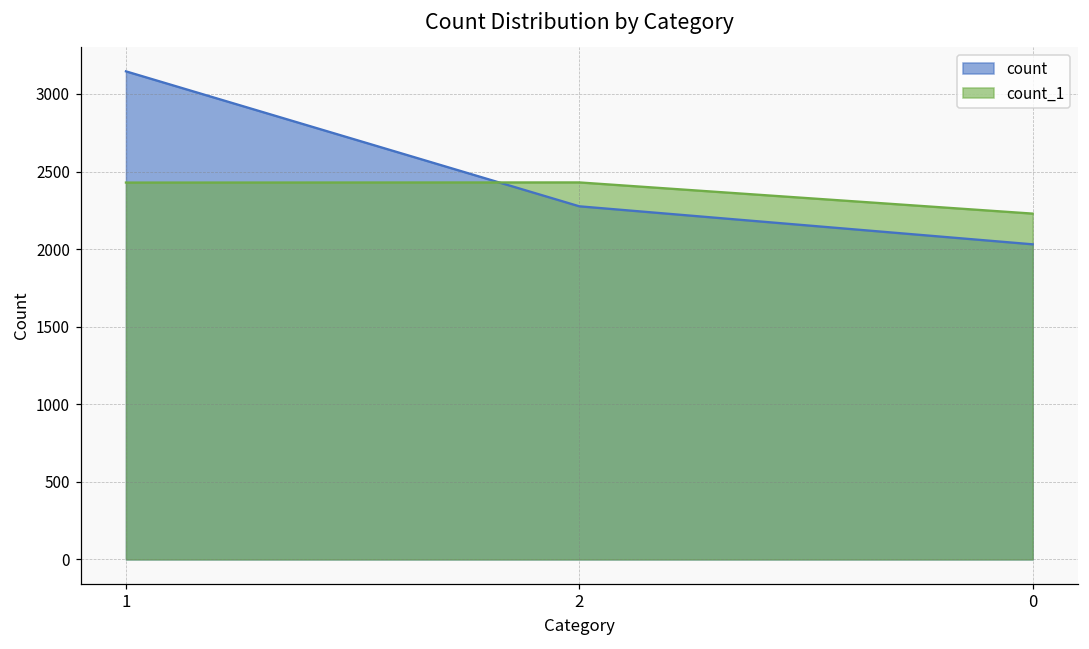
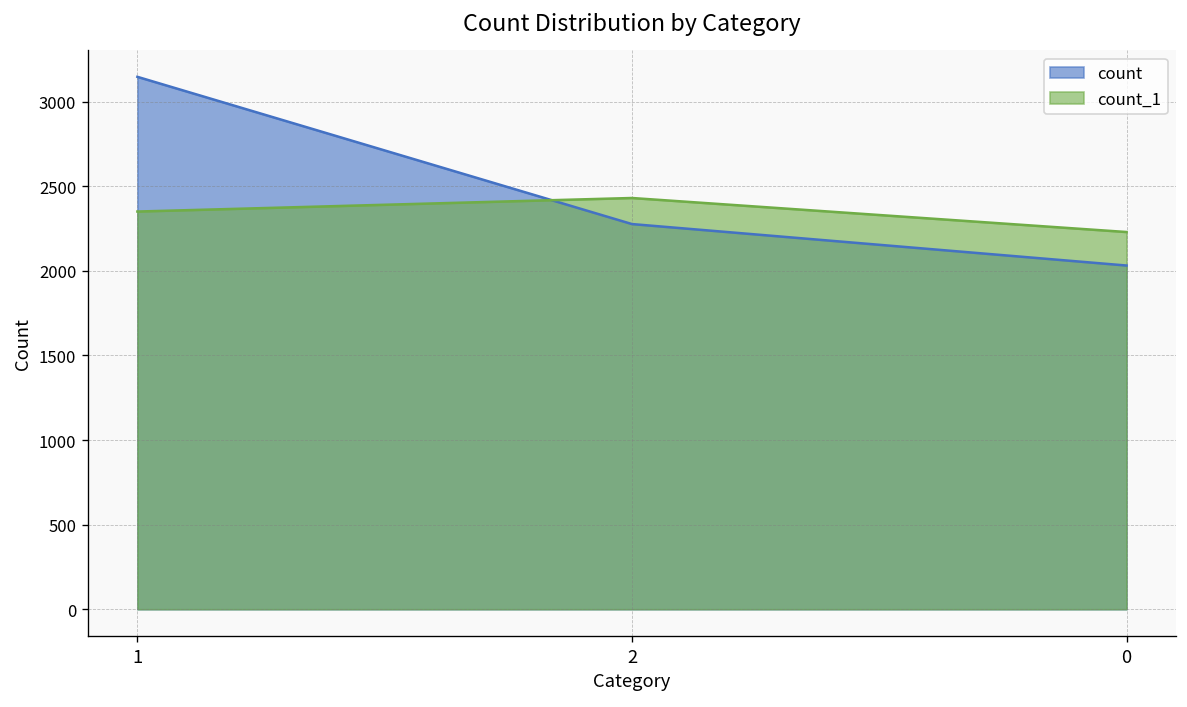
  {
    "count": {
      "1": 3150,
      "2": 2280,
      "0": 2030
    },
    "count_1": {
-     "1": 2430,
+     "1": 2350,
      "2": 2430,
      "0": 2230
    }
  }
